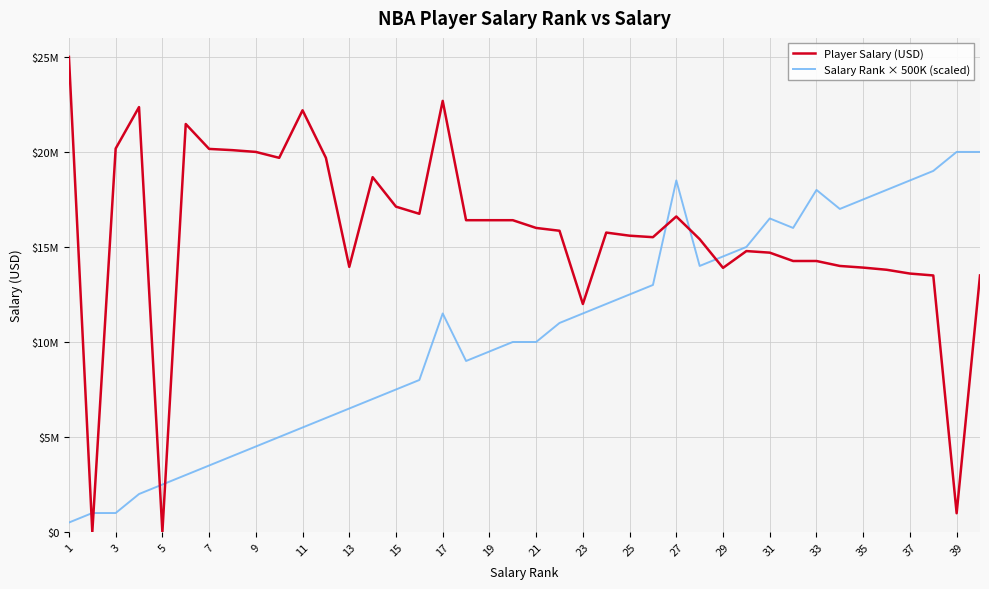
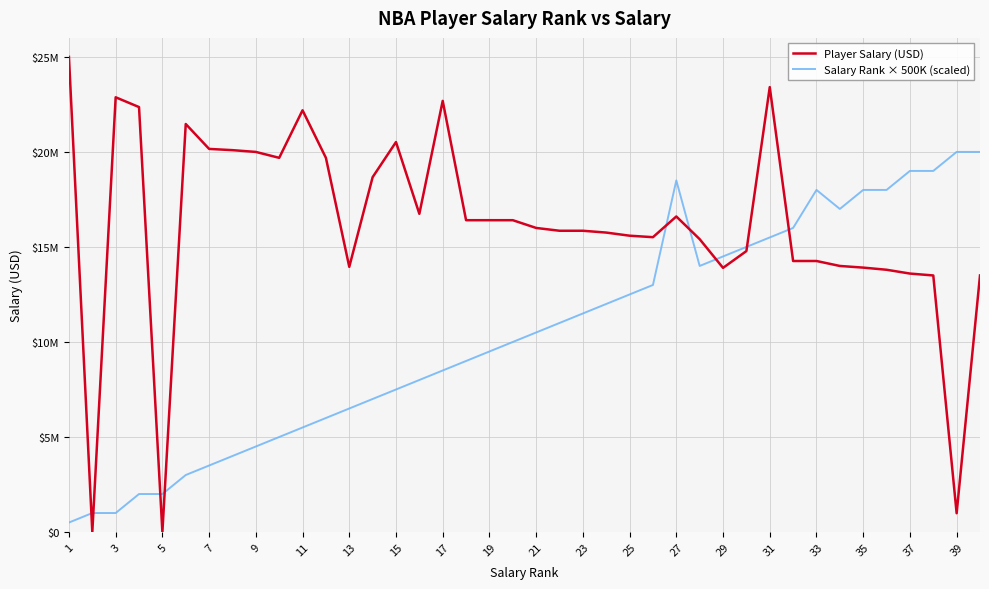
  {
    "Player Salary (USD)": {
      "1": "$25000000",
-     "3": "$20200000",
+     "3": "$22900000",
      "5": "$0",
      "7": "$20200000",
      "9": "$20000000",
      "11": "$22200000",
      "13": "$14000000",
-     "15": "$17100000",
+     "15": "$20500000",
      "17": "$22700000",
      "19": "$16400000",
      "21": "$16000000",
-     "23": "$12000000",
+     "23": "$15900000",
      "25": "$15600000",
      "27": "$16600000",
      "29": "$13900000",
-     "31": "$14700000",
+     "31": "$23400000",
      "33": "$14300000",
      "35": "$13900000",
      "37": "$13600000",
      "39": "$1000000"
    },
    "Salary Rank × 500K (scaled)": {
      "1": "$500000",
      "3": "$1000000",
-     "5": "$2500000",
+     "5": "$2000000",
      "7": "$3500000",
      "9": "$4500000",
      "11": "$5500000",
      "13": "$6500000",
      "15": "$7500000",
-     "17": "$11500000",
+     "17": "$8500000",
      "19": "$9500000",
-     "21": "$10000000",
+     "21": "$10500000",
      "23": "$11500000",
      "25": "$12500000",
      "27": "$18500000",
      "29": "$14500000",
-     "31": "$16500000",
+     "31": "$15500000",
      "33": "$18000000",
-     "35": "$17500000",
-     "37": "$18500000",
+     "35": "$18000000",
+     "37": "$19000000",
      "39": "$20000000"
    }
  }
